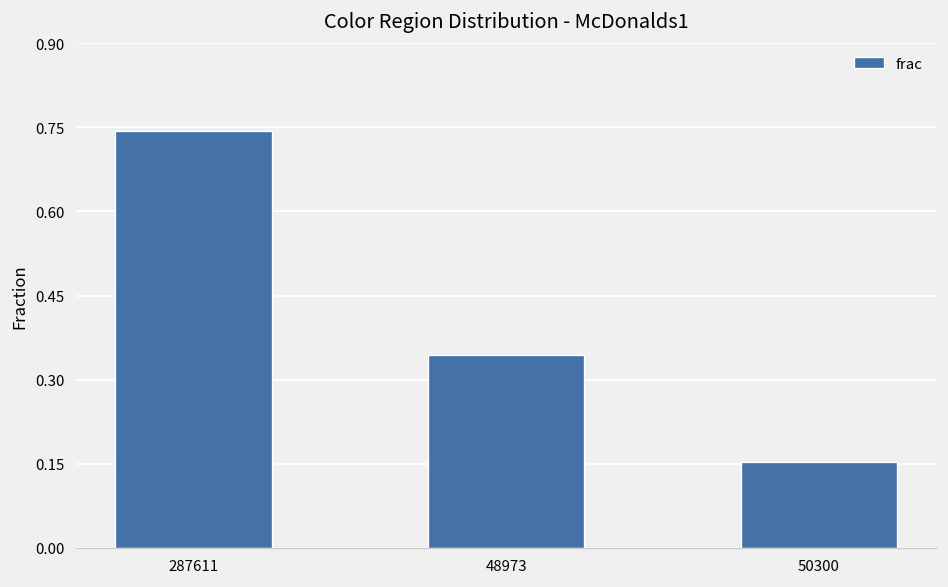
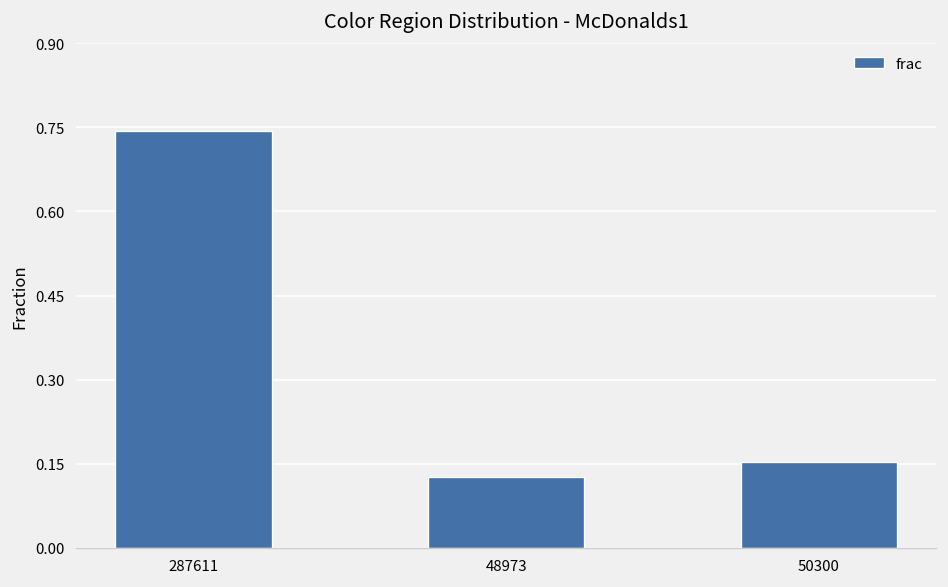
  {
    "287611": 0.74,
-   "48973": 0.34,
+   "48973": 0.13,
    "50300": 0.15
  }
